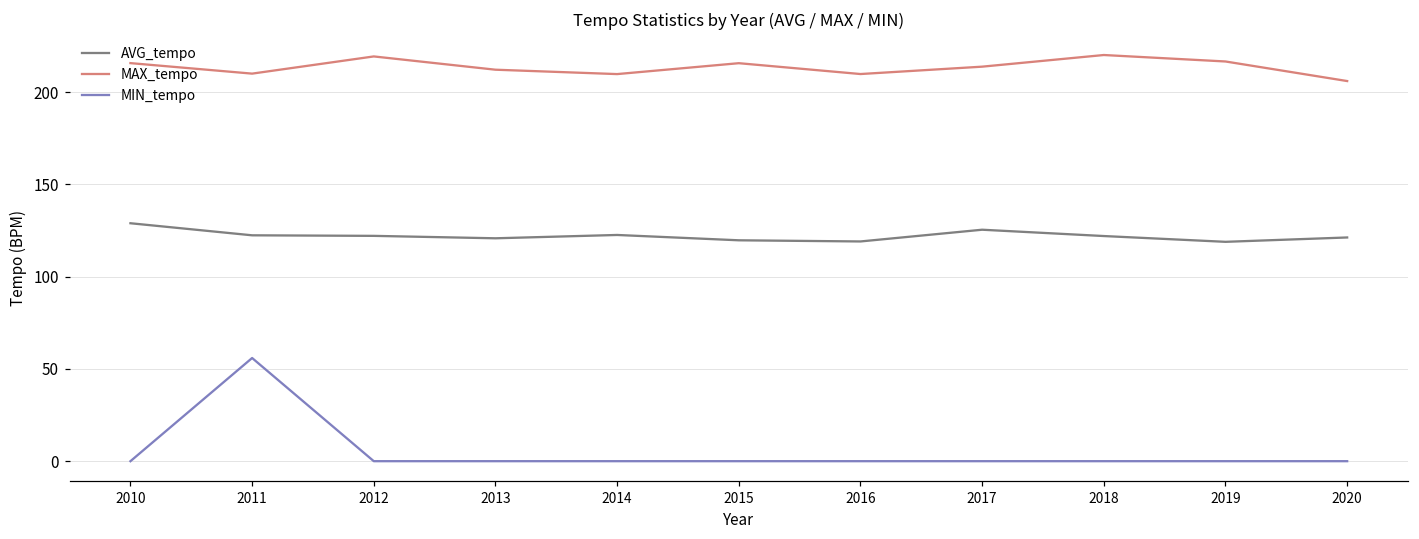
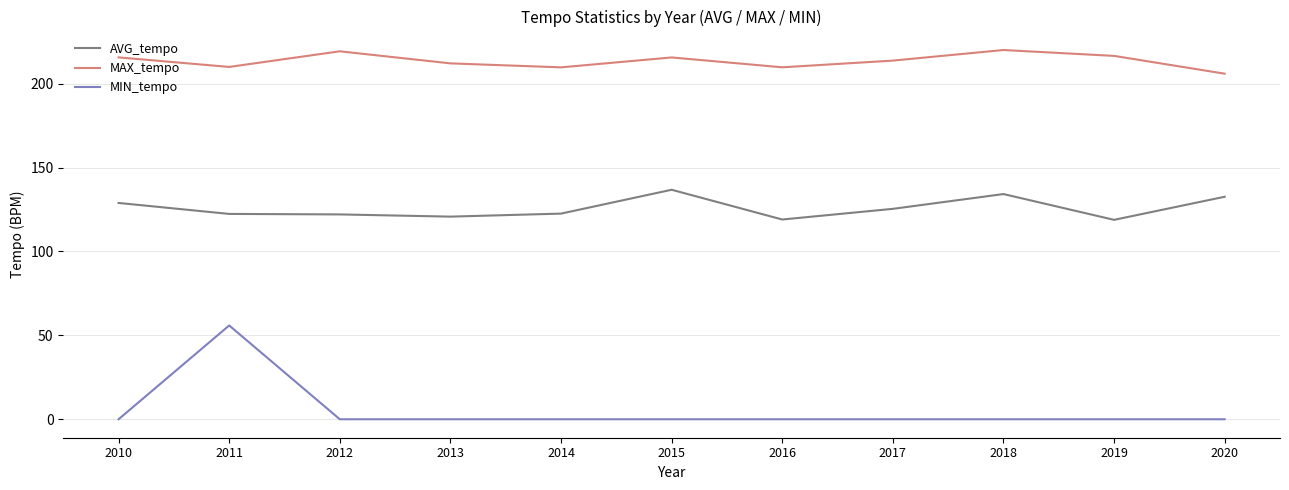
  {
    "AVG_tempo": {
      "2010": 129,
      "2011": 122,
      "2012": 122,
      "2013": 121,
      "2014": 123,
-     "2015": 120,
+     "2015": 137,
      "2016": 119,
      "2017": 125,
-     "2018": 122,
+     "2018": 134,
      "2019": 119,
-     "2020": 121
+     "2020": 133
    },
    "MAX_tempo": {
      "2010": 216,
      "2011": 210,
      "2012": 219,
      "2013": 212,
      "2014": 210,
      "2015": 216,
      "2016": 210,
      "2017": 214,
      "2018": 220,
      "2019": 217,
      "2020": 206
    },
    "MIN_tempo": {
      "2010": 0,
      "2011": 56,
      "2012": 0,
      "2013": 0,
      "2014": 0,
      "2015": 0,
      "2016": 0,
      "2017": 0,
      "2018": 0,
      "2019": 0,
      "2020": 0
    }
  }
